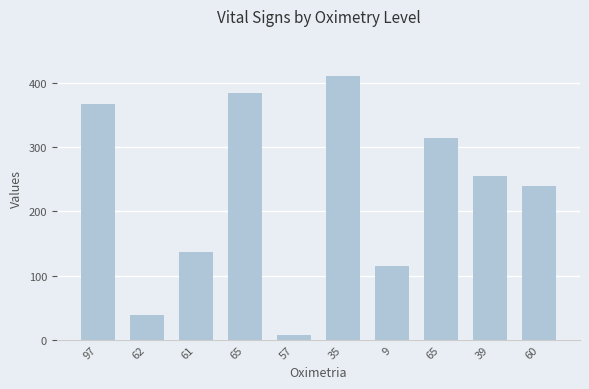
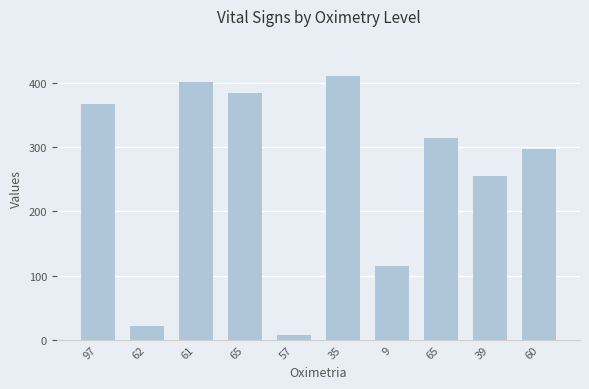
  {
    "97": 370,
-   "62": 40,
-   "61": 140,
+   "62": 20,
+   "61": 400,
    "57": 10,
    "35": 410,
    "9": 120,
    "39": 260,
-   "60": 240
+   "60": 300
  }
